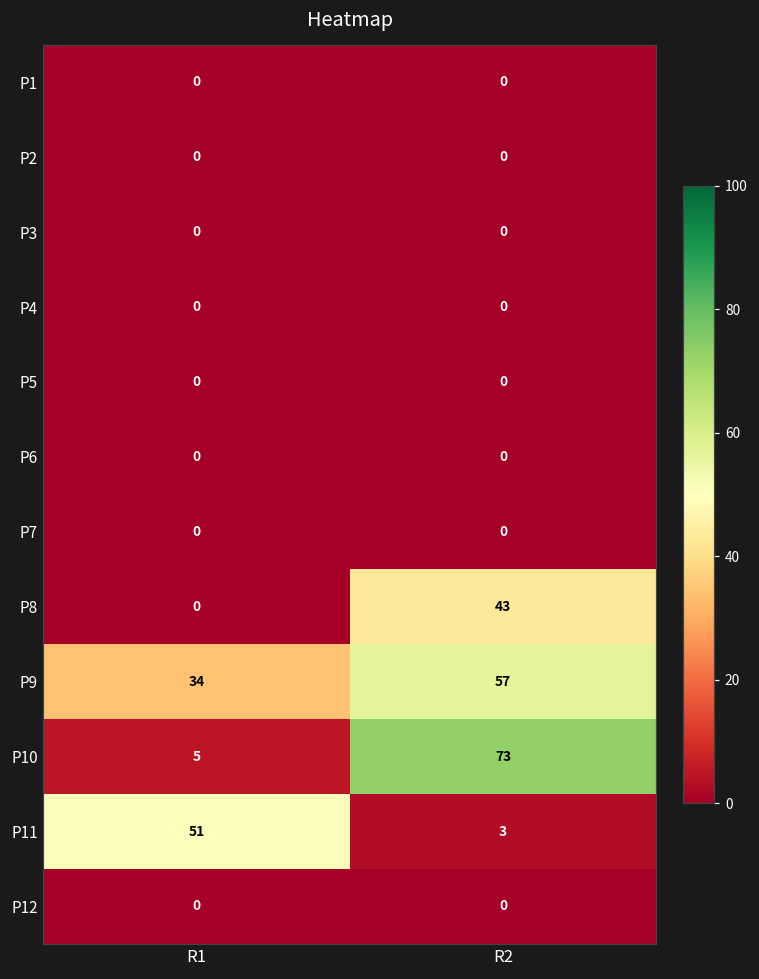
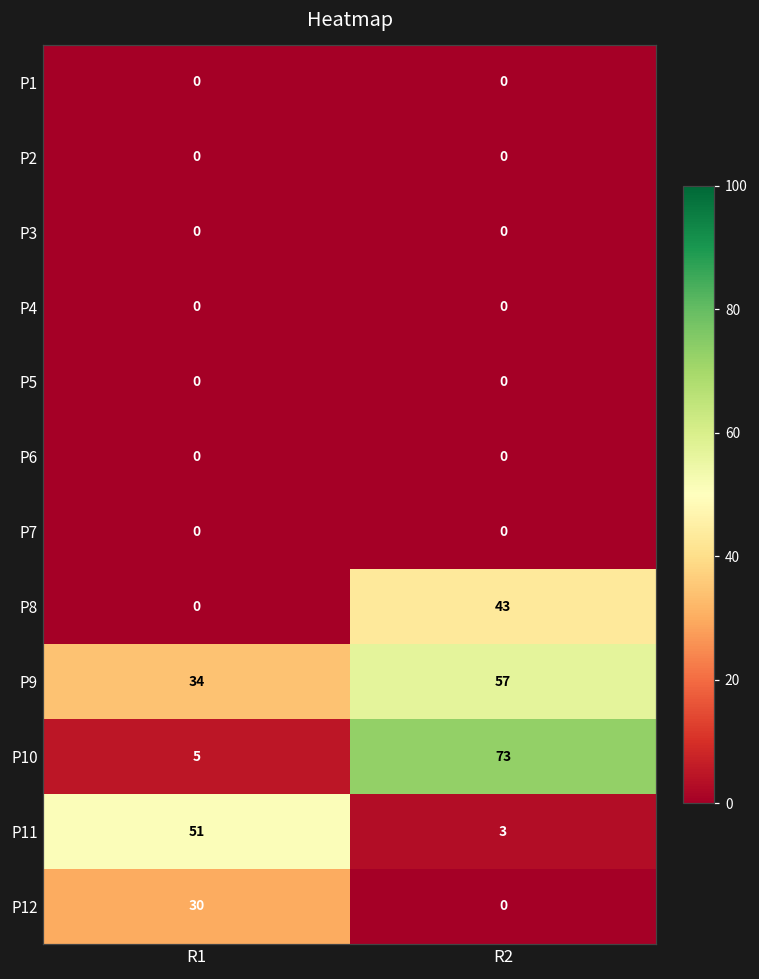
  {
    "P1": {
      "R1": 0,
      "R2": 0
    },
    "P2": {
      "R1": 0,
      "R2": 0
    },
    "P3": {
      "R1": 0,
      "R2": 0
    },
    "P4": {
      "R1": 0,
      "R2": 0
    },
    "P5": {
      "R1": 0,
      "R2": 0
    },
    "P6": {
      "R1": 0,
      "R2": 0
    },
    "P7": {
      "R1": 0,
      "R2": 0
    },
    "P8": {
      "R1": 0,
      "R2": 43
    },
    "P9": {
      "R1": 34,
      "R2": 57
    },
    "P10": {
      "R1": 5,
      "R2": 73
    },
    "P11": {
      "R1": 51,
      "R2": 3
    },
    "P12": {
-     "R1": 0,
+     "R1": 30,
      "R2": 0
    }
  }
